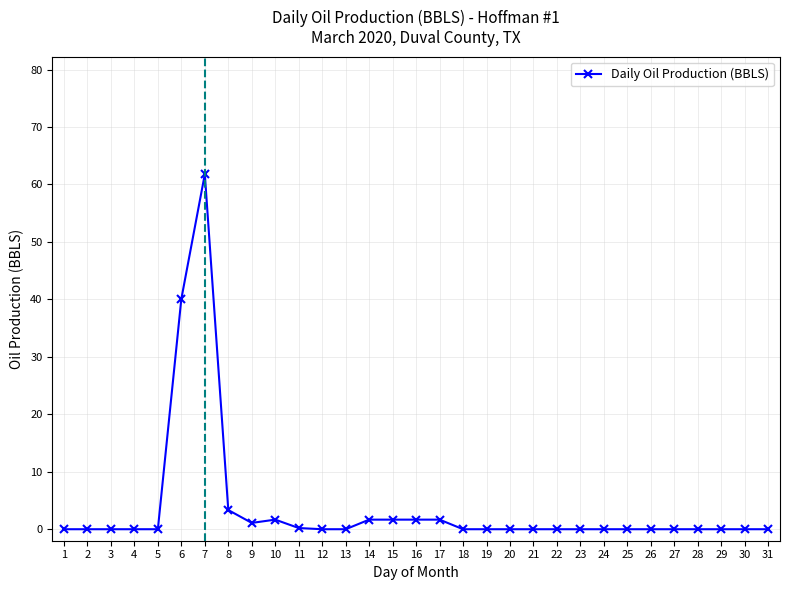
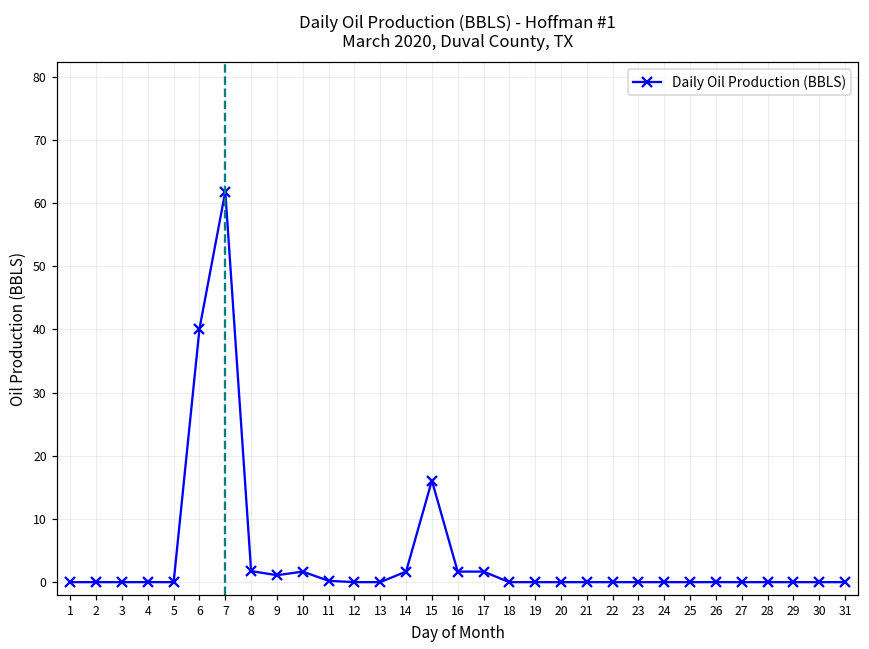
  {
    "1": 0,
    "2": 0,
    "3": 0,
    "4": 0,
    "5": 0,
    "6": 40,
    "7": 62,
-   "8": 3,
+   "8": 2,
    "9": 1,
    "10": 2,
    "11": 0,
    "12": 0,
    "13": 0,
    "14": 2,
-   "15": 2,
+   "15": 16,
    "16": 2,
    "17": 2,
    "18": 0,
    "19": 0,
    "20": 0,
    "21": 0,
    "22": 0,
    "23": 0,
    "24": 0,
    "25": 0,
    "26": 0,
    "27": 0,
    "28": 0,
    "29": 0,
    "30": 0,
    "31": 0
  }
